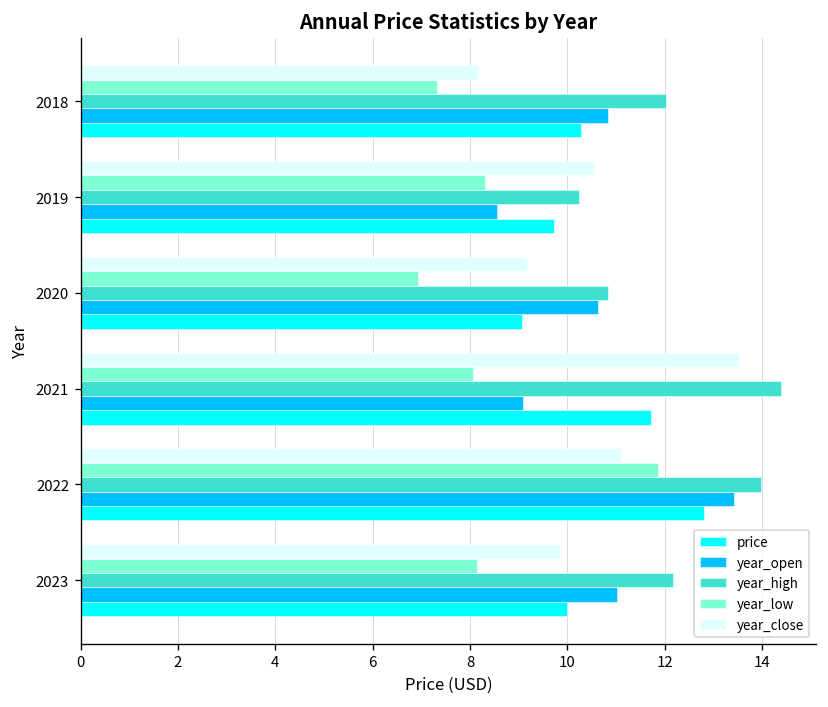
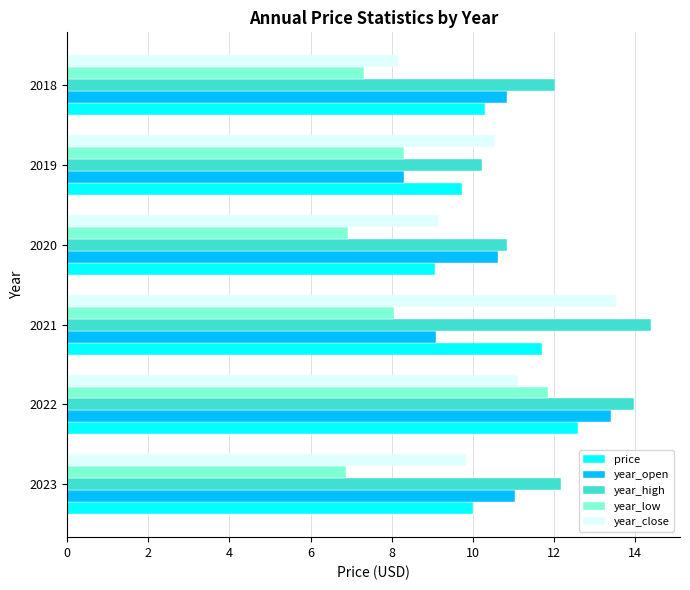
  {
    "price": {
      "2018": 10.3,
      "2019": 9.7,
      "2020": 9.1,
      "2021": 11.7,
-     "2022": 12.8,
+     "2022": 12.6,
      "2023": 10.0
    },
    "year_open": {
      "2018": 10.8,
-     "2019": 8.6,
+     "2019": 8.3,
      "2020": 10.6,
      "2021": 9.1,
      "2022": 13.4,
      "2023": 11.0
    },
    "year_high": {
      "2018": 12.0,
      "2019": 10.2,
      "2020": 10.8,
      "2021": 14.4,
      "2022": 14.0,
      "2023": 12.2
    },
    "year_low": {
      "2018": 7.3,
      "2019": 8.3,
      "2020": 6.9,
      "2021": 8.1,
      "2022": 11.9,
-     "2023": 8.2
+     "2023": 6.9
    },
    "year_close": {
      "2018": 8.2,
      "2019": 10.5,
      "2020": 9.2,
      "2021": 13.5,
      "2022": 11.1,
      "2023": 9.8
    }
  }
